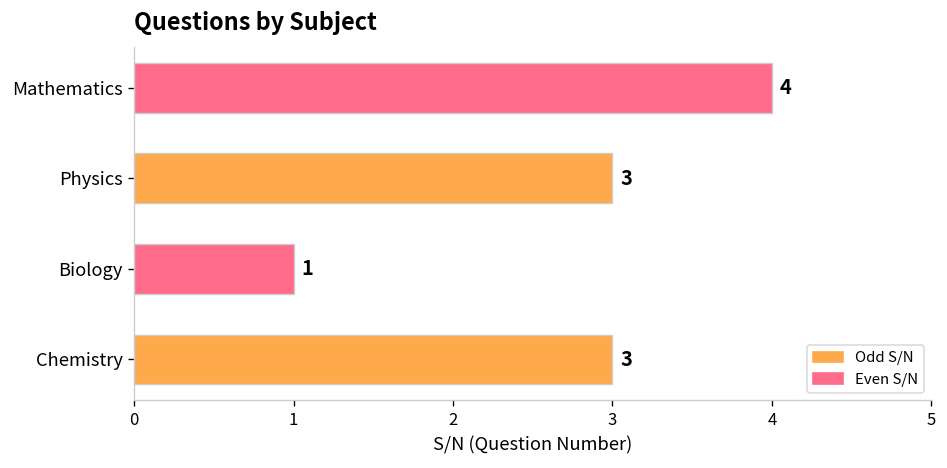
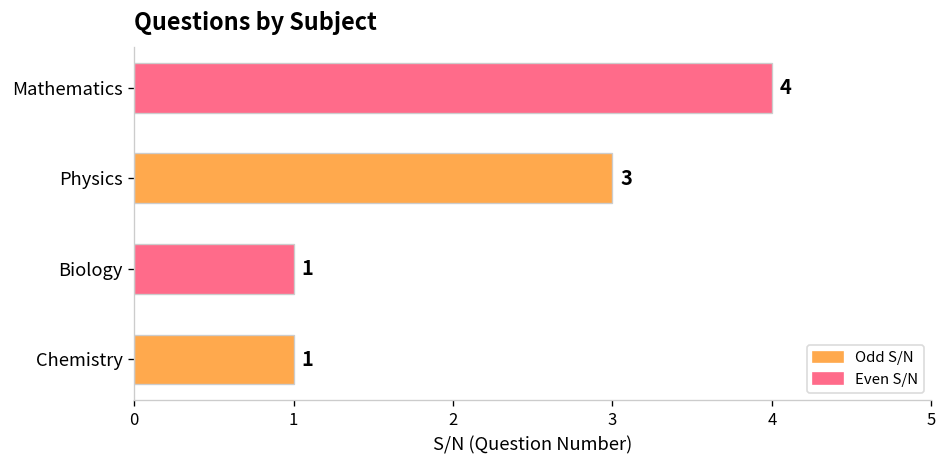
  {
    "Mathematics": 4,
    "Physics": 3,
    "Biology": 1,
-   "Chemistry": 3
+   "Chemistry": 1
  }
